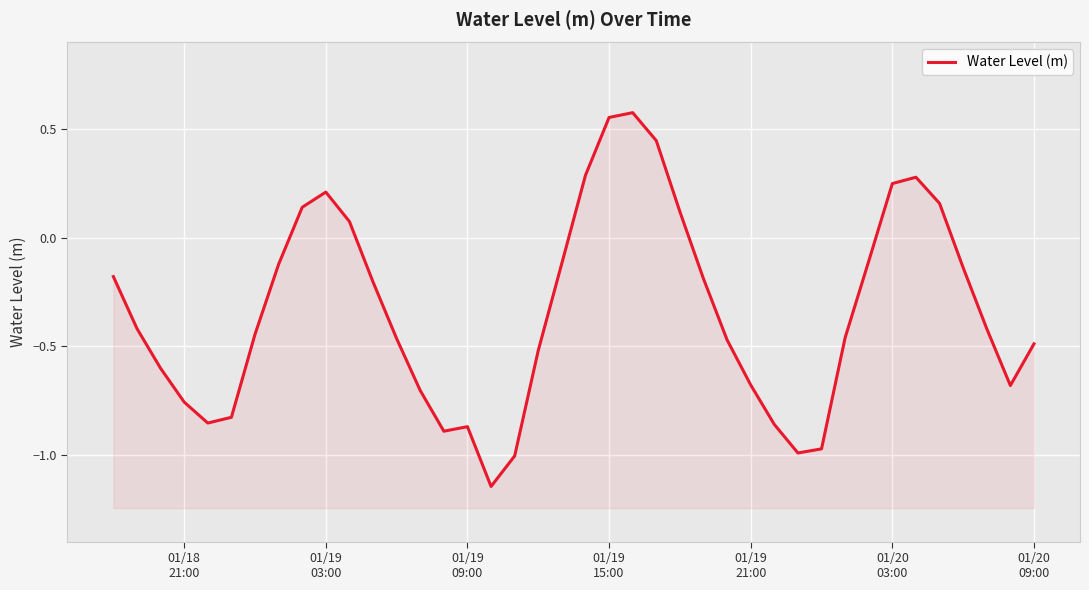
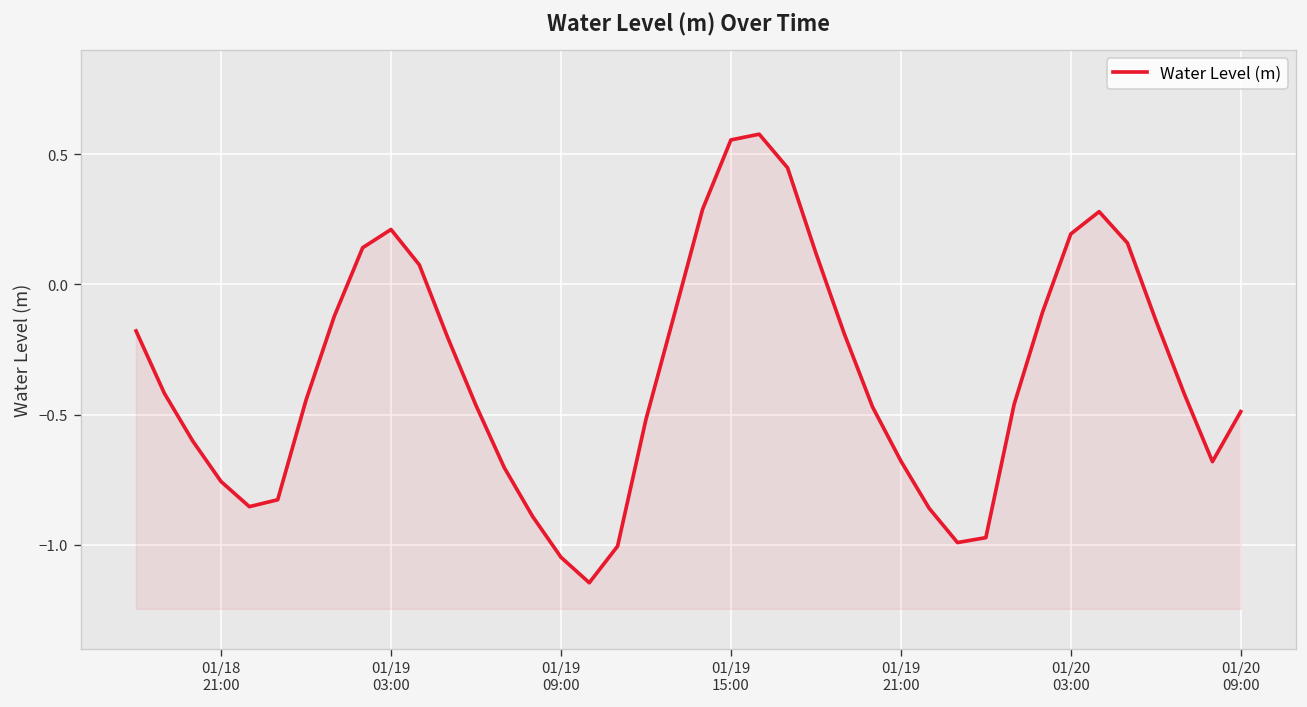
  {
    "01/18 21:00": -0.76,
    "01/19 03:00": 0.21,
-   "01/19 09:00": -0.87,
+   "01/19 09:00": -1.05,
    "01/19 15:00": 0.55,
    "01/19 21:00": -0.68,
-   "01/20 03:00": 0.25,
+   "01/20 03:00": 0.19,
    "01/20 09:00": -0.49
  }
